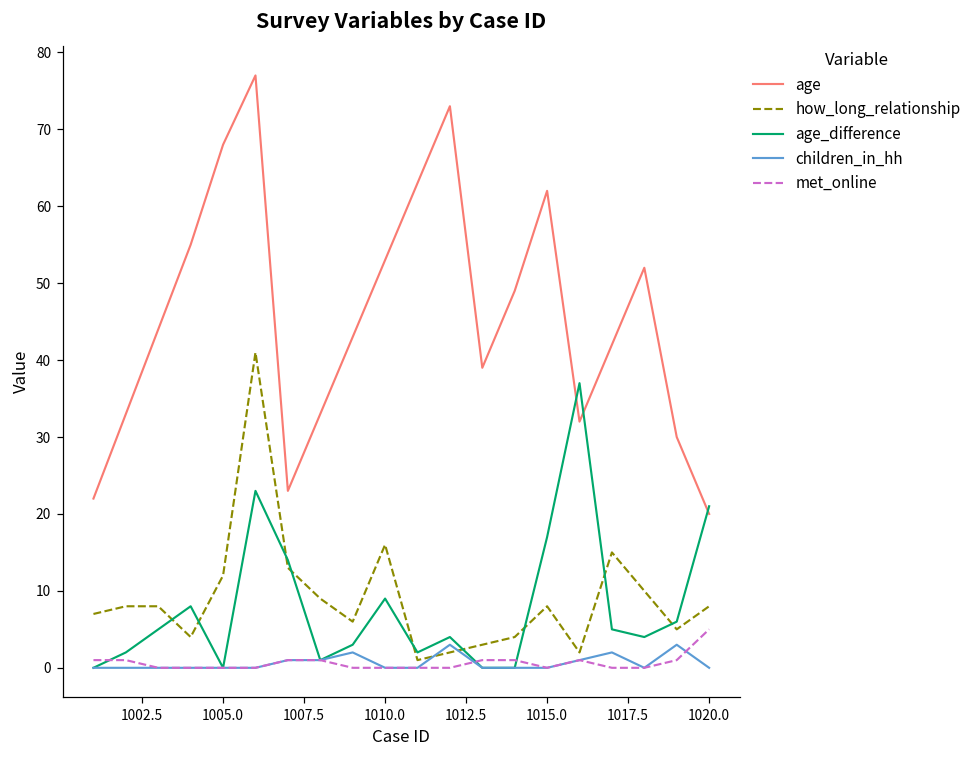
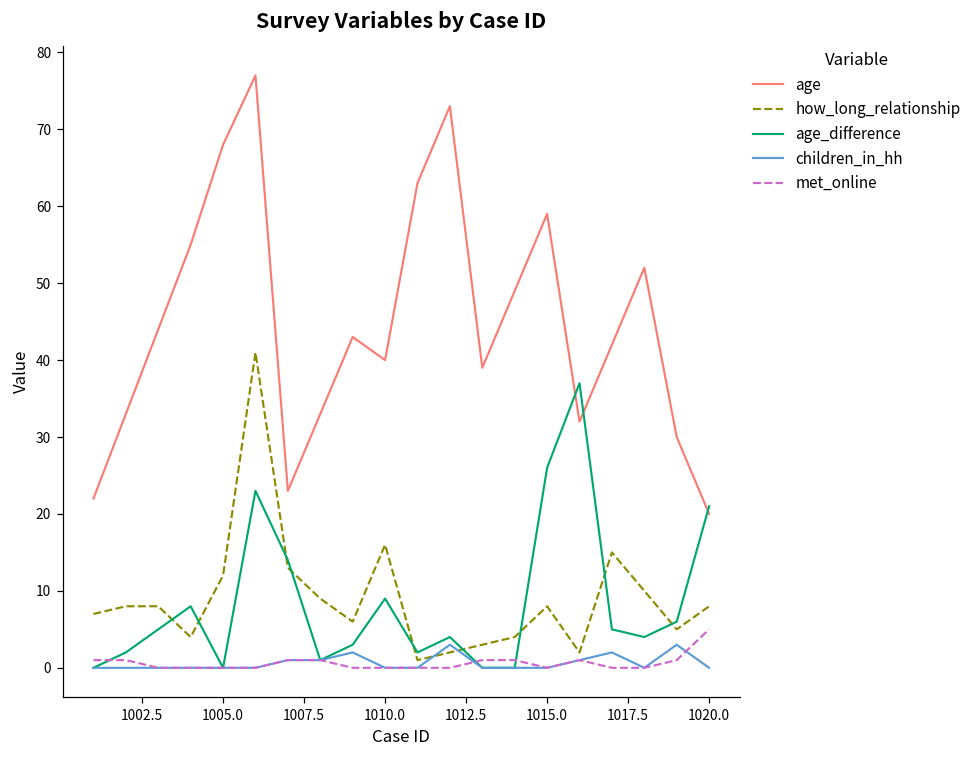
  {
    "age": {
      "1005.0": 68,
-     "1010.0": 53,
-     "1015.0": 62,
+     "1010.0": 40,
+     "1015.0": 59,
      "1020.0": 20
    },
    "how_long_relationship": {
      "1005.0": 12,
      "1010.0": 16,
      "1015.0": 8,
      "1020.0": 8
    },
    "age_difference": {
      "1010.0": 9,
-     "1015.0": 17,
+     "1015.0": 26,
      "1020.0": 21
    },
    "children_in_hh": {
      "1020.0": 0
    },
    "met_online": {
      "1020.0": 5
    }
  }
